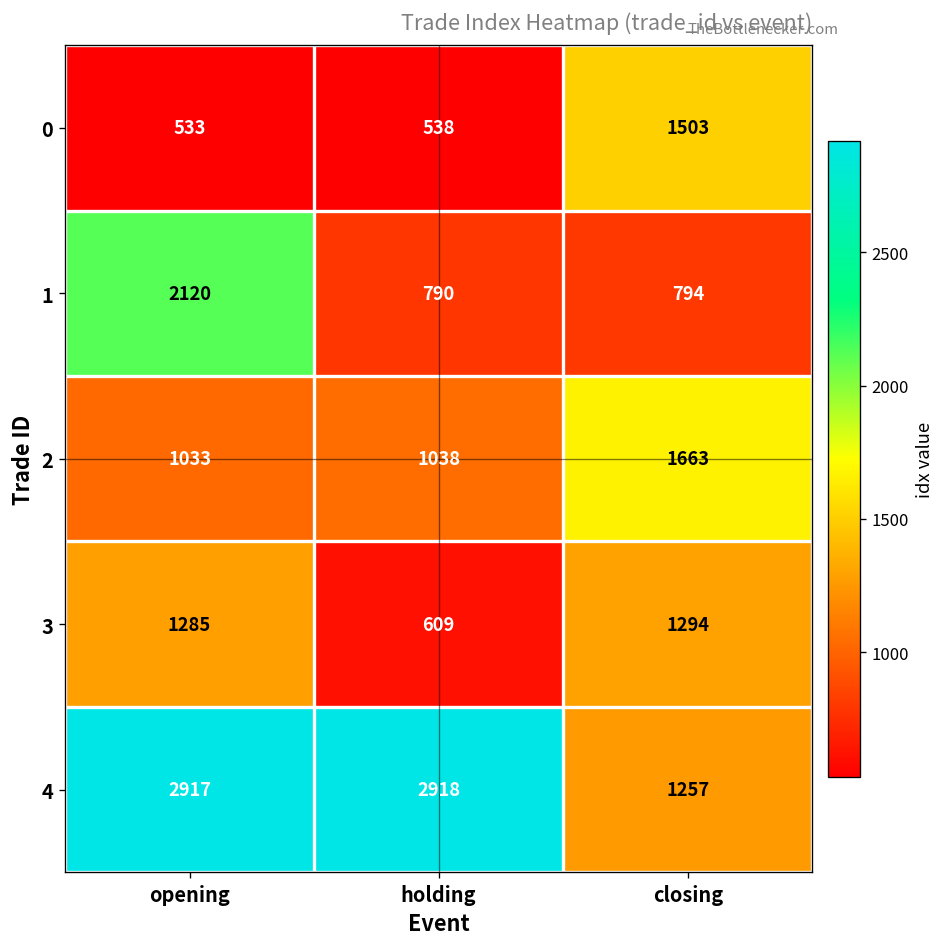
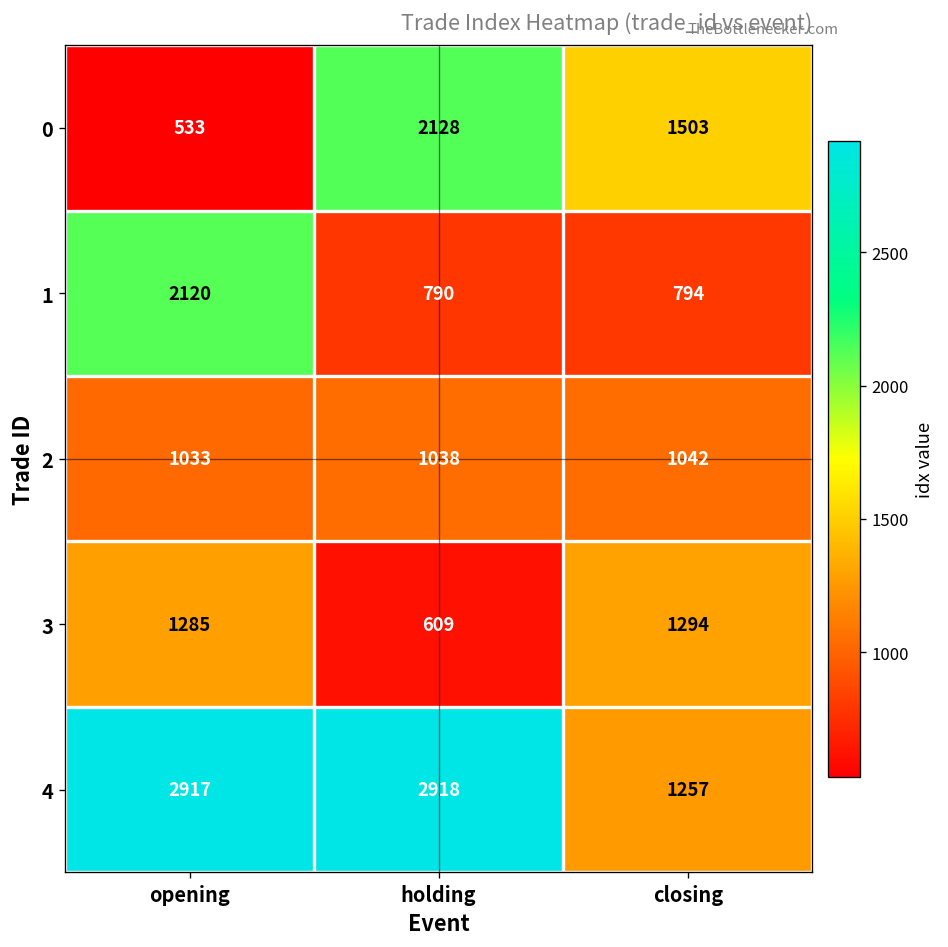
  {
    "0": {
      "opening": 533,
-     "holding": 538,
+     "holding": 2128,
      "closing": 1503
    },
    "1": {
      "opening": 2120,
      "holding": 790,
      "closing": 794
    },
    "2": {
      "opening": 1033,
      "holding": 1038,
-     "closing": 1663
+     "closing": 1042
    },
    "3": {
      "opening": 1285,
      "holding": 609,
      "closing": 1294
    },
    "4": {
      "opening": 2917,
      "holding": 2918,
      "closing": 1257
    }
  }
